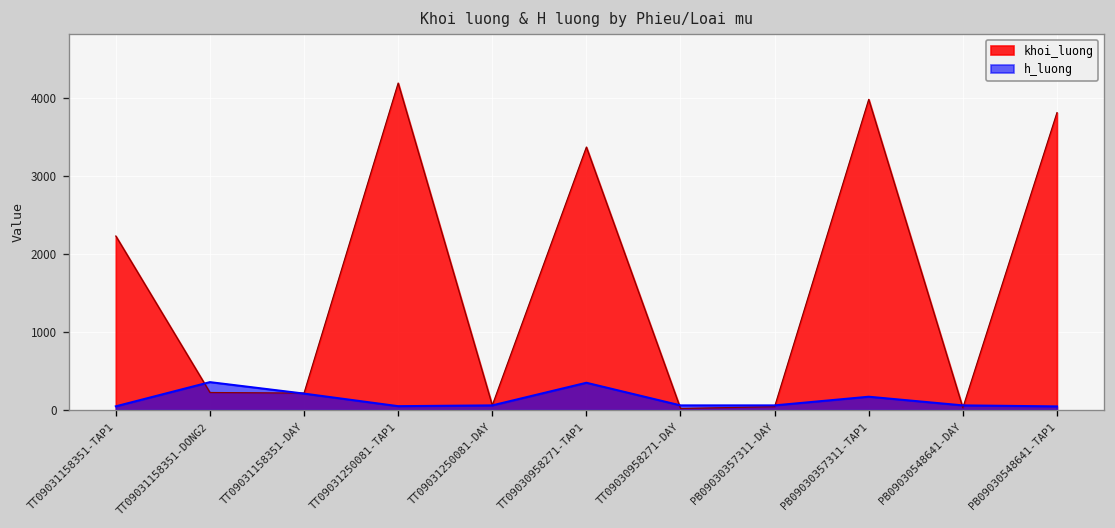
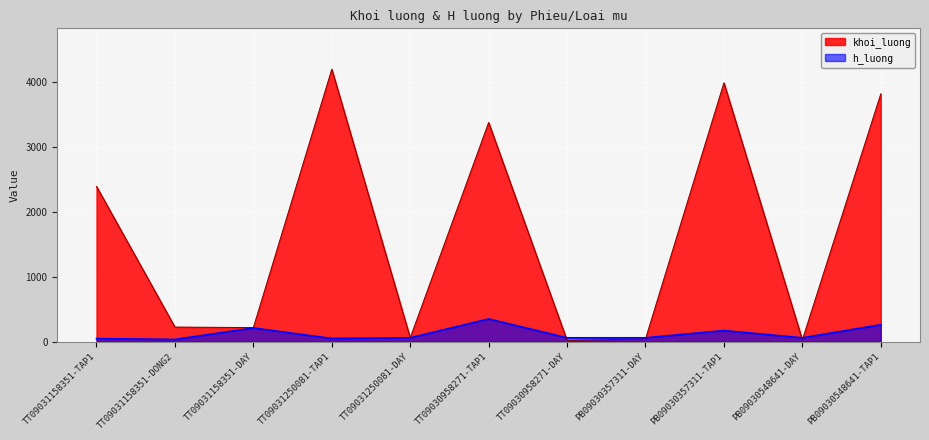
  {
    "khoi_luong": {
-     "TT09031158351-TAP1": 2200,
+     "TT09031158351-TAP1": 2400,
      "TT09031158351-DONG2": 200,
      "TT09031250081-TAP1": 4200,
      "TT09030958271-TAP1": 3400,
      "TT09030958271-DAY": 0,
      "PB09030357311-TAP1": 4000,
      "PB09030548641-TAP1": 3800
    },
    "h_luong": {
      "TT09031158351-TAP1": 0,
-     "TT09031158351-DONG2": 400,
+     "TT09031158351-DONG2": 0,
      "TT09031250081-TAP1": 100,
      "TT09030958271-TAP1": 400,
      "TT09030958271-DAY": 100,
      "PB09030357311-TAP1": 200,
-     "PB09030548641-TAP1": 0
+     "PB09030548641-TAP1": 300
    }
  }
